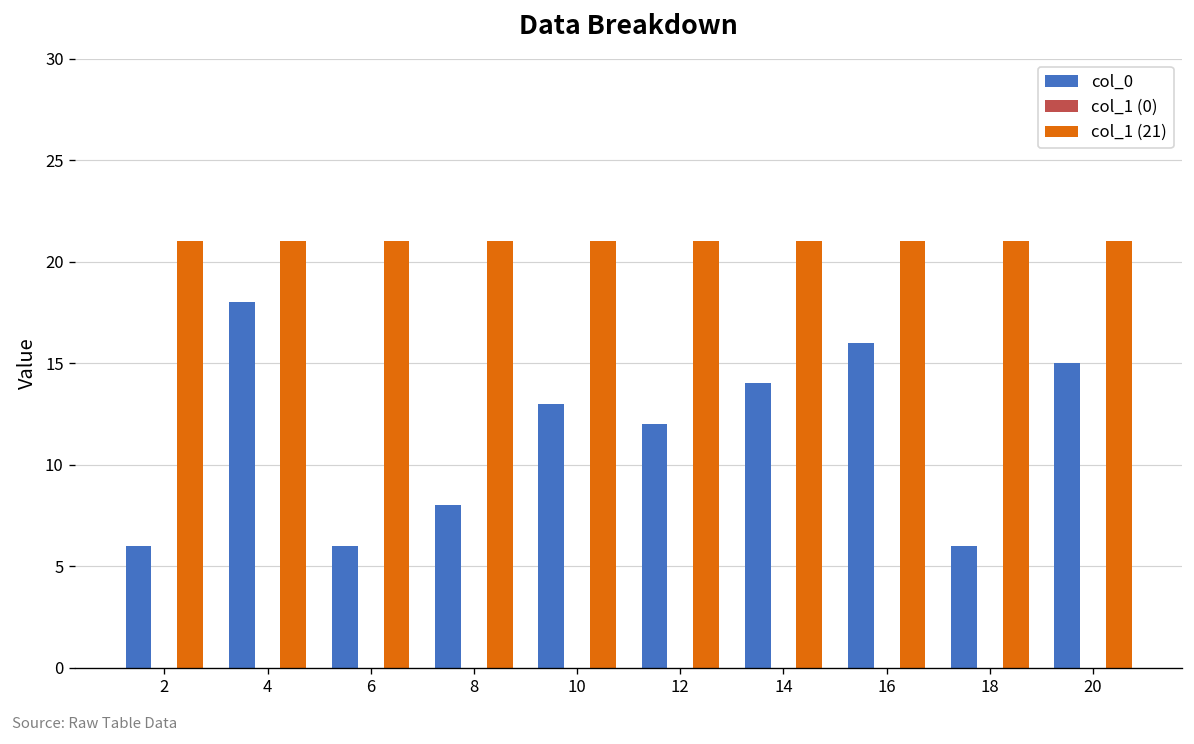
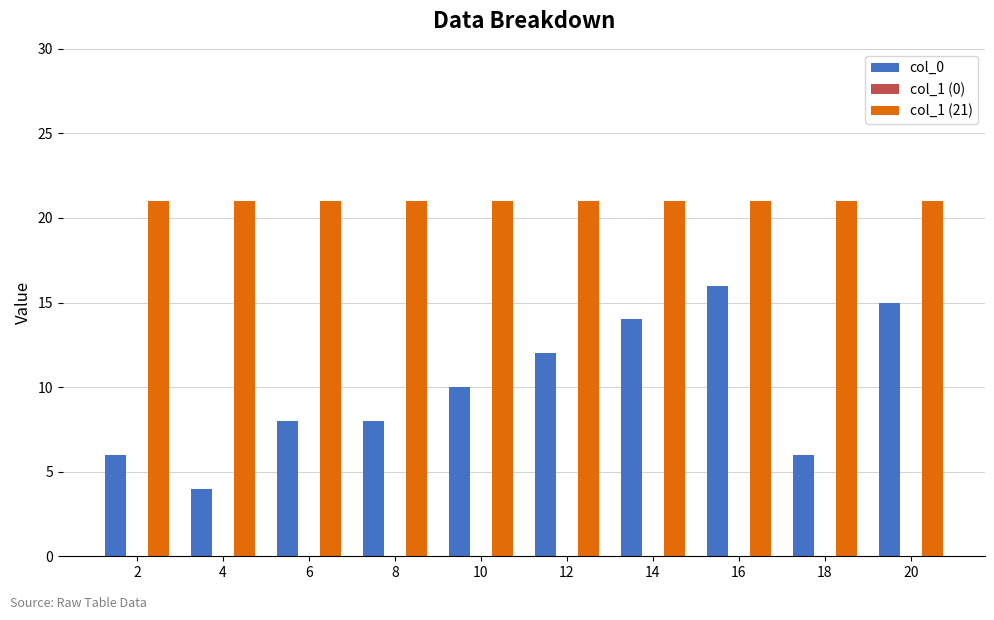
  {
    "col_0": {
      "2": 6,
-     "4": 18,
-     "6": 6,
+     "4": 4,
+     "6": 8,
      "8": 8,
-     "10": 13,
+     "10": 10,
      "12": 12,
      "14": 14,
      "16": 16,
      "18": 6,
      "20": 15
    },
    "col_1 (0)": {
      "2": 0,
      "4": 0,
      "6": 0,
      "8": 0,
      "10": 0,
      "12": 0,
      "14": 0,
      "16": 0,
      "18": 0,
      "20": 0
    },
    "col_1 (21)": {
      "2": 21,
      "4": 21,
      "6": 21,
      "8": 21,
      "10": 21,
      "12": 21,
      "14": 21,
      "16": 21,
      "18": 21,
      "20": 21
    }
  }
